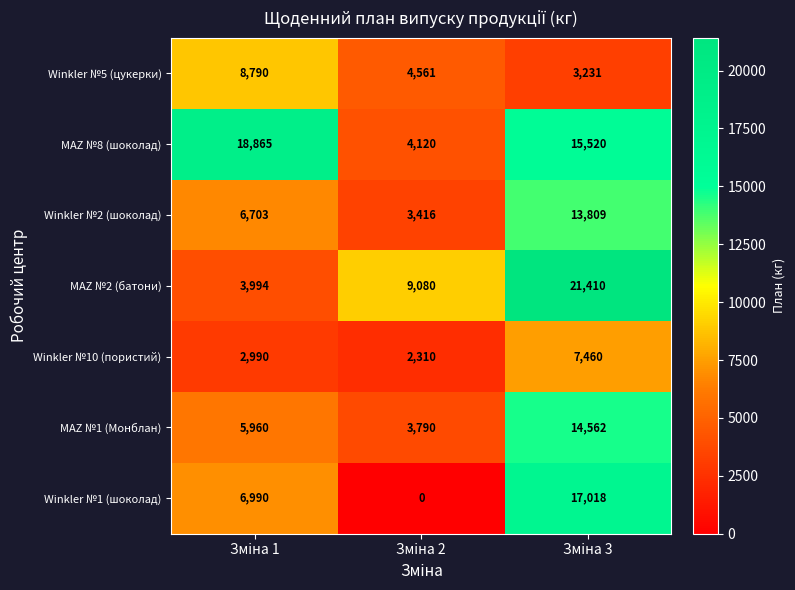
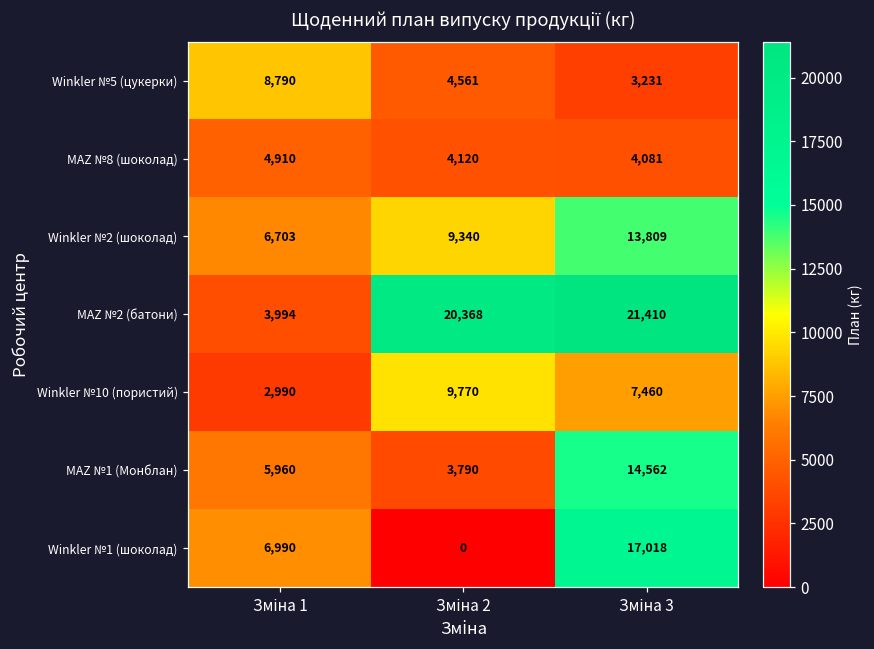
  {
    "Winkler №5 (цукерки)": {
      "Зміна 1": "8,790",
      "Зміна 2": "4,561",
      "Зміна 3": "3,231"
    },
    "MAZ №8 (шоколад)": {
-     "Зміна 1": "18,865",
+     "Зміна 1": "4,910",
      "Зміна 2": "4,120",
-     "Зміна 3": "15,520"
+     "Зміна 3": "4,081"
    },
    "Winkler №2 (шоколад)": {
      "Зміна 1": "6,703",
-     "Зміна 2": "3,416",
+     "Зміна 2": "9,340",
      "Зміна 3": "13,809"
    },
    "MAZ №2 (батони)": {
      "Зміна 1": "3,994",
-     "Зміна 2": "9,080",
+     "Зміна 2": "20,368",
      "Зміна 3": "21,410"
    },
    "Winkler №10 (пористий)": {
      "Зміна 1": "2,990",
-     "Зміна 2": "2,310",
+     "Зміна 2": "9,770",
      "Зміна 3": "7,460"
    },
    "MAZ №1 (Монблан)": {
      "Зміна 1": "5,960",
      "Зміна 2": "3,790",
      "Зміна 3": "14,562"
    },
    "Winkler №1 (шоколад)": {
      "Зміна 1": "6,990",
      "Зміна 2": "0",
      "Зміна 3": "17,018"
    }
  }
